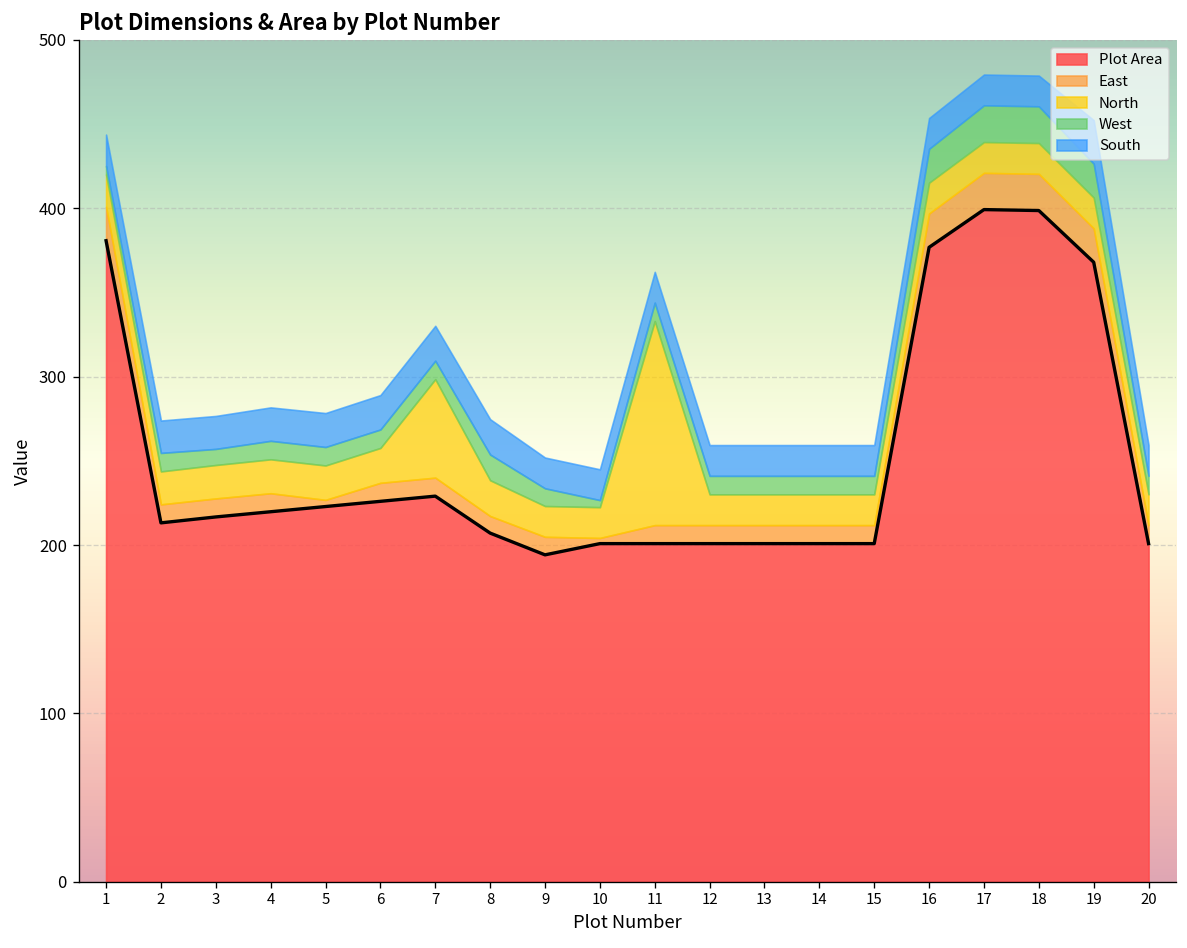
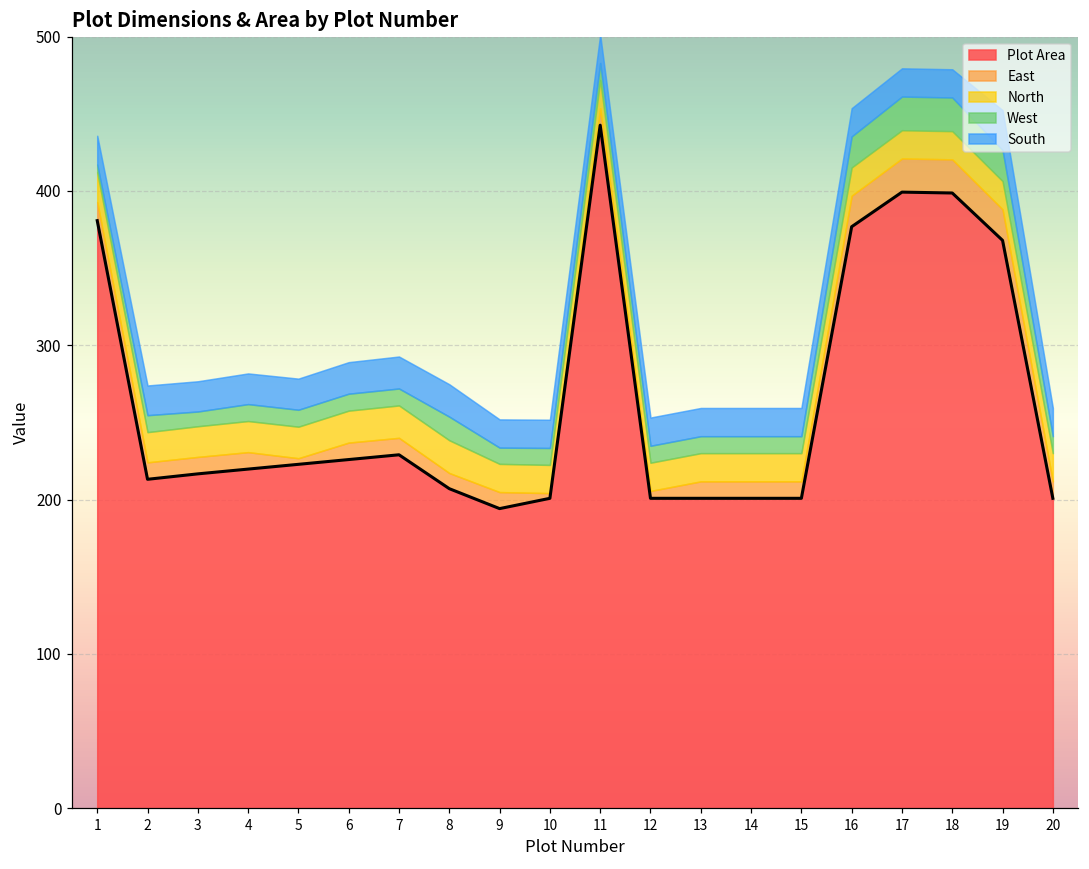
  {
    "Plot Area": {
      "1": 381,
      "2": 213,
      "3": 217,
      "4": 220,
      "5": 223,
      "6": 226,
      "7": 229,
      "8": 207,
      "9": 194,
      "10": 201,
-     "11": 201,
+     "11": 443,
      "12": 201,
      "13": 201,
      "14": 201,
      "15": 201,
      "16": 377,
      "17": 399,
      "18": 399,
      "19": 368,
      "20": 201
    },
    "East": {
-     "1": 20,
+     "1": 12,
      "2": 11,
      "3": 11,
      "4": 11,
      "5": 4,
      "6": 11,
      "7": 11,
      "8": 10,
      "9": 11,
      "10": 3,
      "11": 11,
-     "12": 11,
+     "12": 5,
      "13": 11,
      "14": 11,
      "15": 11,
      "16": 20,
      "17": 22,
      "18": 22,
      "19": 20,
      "20": 11
    },
    "North": {
      "1": 19,
      "2": 20,
      "3": 20,
      "4": 20,
      "5": 20,
      "6": 21,
-     "7": 59,
+     "7": 21,
      "8": 21,
      "9": 18,
      "10": 18,
-     "11": 121,
+     "11": 18,
      "12": 18,
      "13": 18,
      "14": 18,
      "15": 18,
      "16": 18,
      "17": 18,
      "18": 18,
      "19": 18,
      "20": 18
    },
    "West": {
      "1": 5,
      "2": 11,
      "3": 10,
      "4": 11,
      "5": 11,
      "6": 11,
      "7": 11,
      "8": 15,
      "9": 11,
-     "10": 4,
+     "10": 11,
      "11": 11,
      "12": 11,
      "13": 11,
      "14": 11,
      "15": 11,
      "16": 20,
      "17": 22,
      "18": 22,
      "20": 11
    },
    "South": {
      "1": 19,
      "2": 19,
      "3": 20,
      "4": 20,
      "5": 20,
      "6": 20,
      "7": 21,
      "8": 21,
      "9": 18,
      "10": 18,
      "11": 18,
      "12": 18,
      "13": 18,
      "14": 18,
      "15": 18,
      "16": 18,
      "17": 18,
      "18": 18,
      "20": 18
    }
  }
